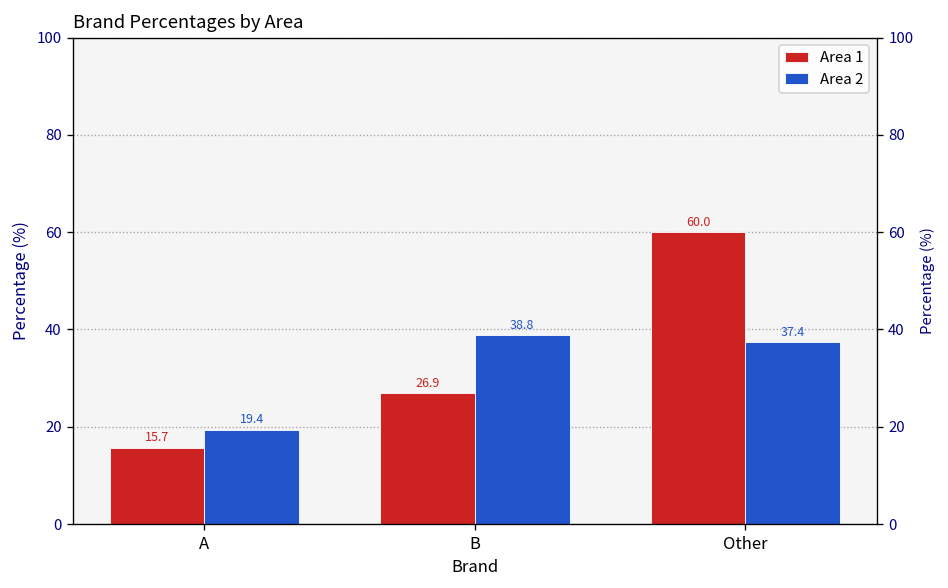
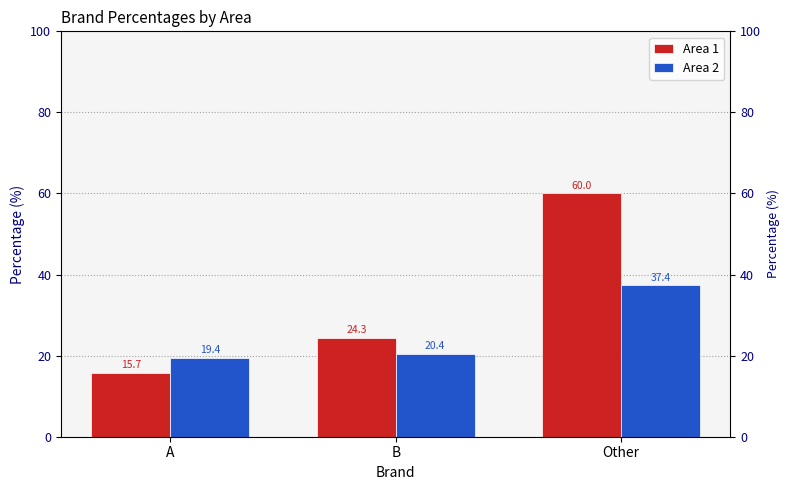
  {
    "Area 1": {
      "A": 15.7,
-     "B": 26.9,
+     "B": 24.3,
      "Other": 60.0
    },
    "Area 2": {
      "A": 19.4,
-     "B": 38.8,
+     "B": 20.4,
      "Other": 37.4
    }
  }
